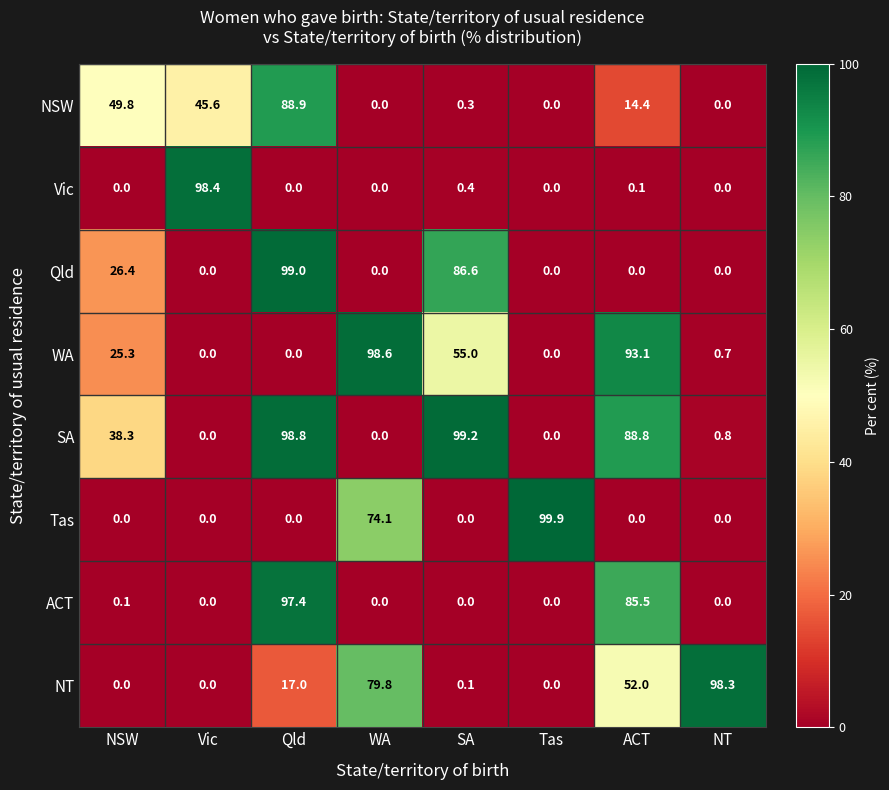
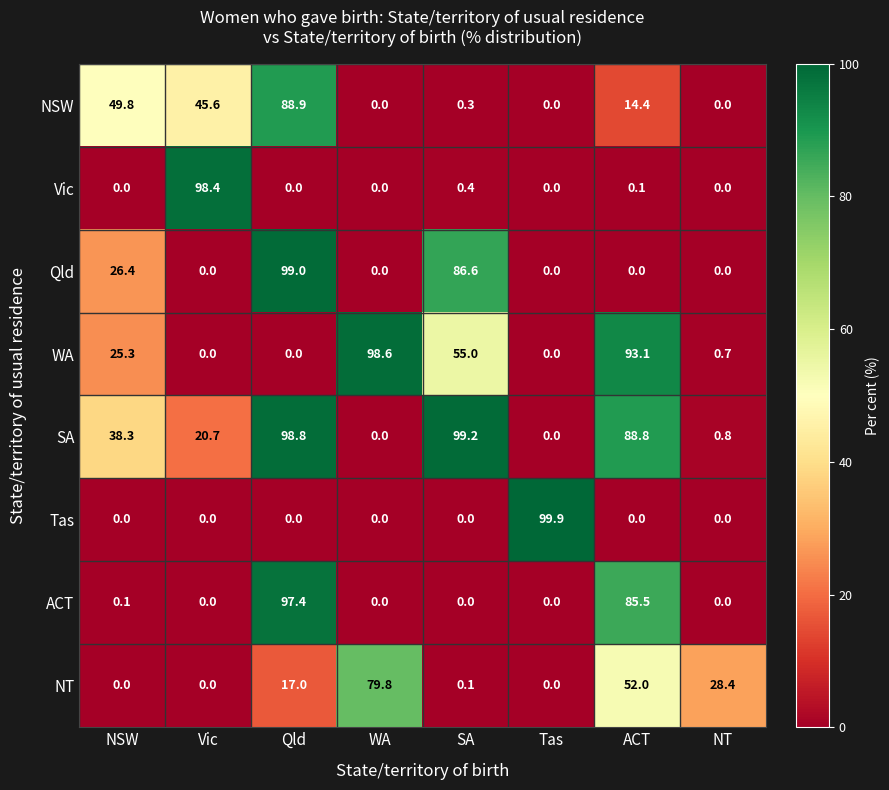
  {
    "NSW": {
      "NSW": 49.8,
      "Vic": 45.6,
      "Qld": 88.9,
      "WA": 0.0,
      "SA": 0.3,
      "Tas": 0.0,
      "ACT": 14.4,
      "NT": 0.0
    },
    "Vic": {
      "NSW": 0.0,
      "Vic": 98.4,
      "Qld": 0.0,
      "WA": 0.0,
      "SA": 0.4,
      "Tas": 0.0,
      "ACT": 0.1,
      "NT": 0.0
    },
    "Qld": {
      "NSW": 26.4,
      "Vic": 0.0,
      "Qld": 99.0,
      "WA": 0.0,
      "SA": 86.6,
      "Tas": 0.0,
      "ACT": 0.0,
      "NT": 0.0
    },
    "WA": {
      "NSW": 25.3,
      "Vic": 0.0,
      "Qld": 0.0,
      "WA": 98.6,
      "SA": 55.0,
      "Tas": 0.0,
      "ACT": 93.1,
      "NT": 0.7
    },
    "SA": {
      "NSW": 38.3,
-     "Vic": 0.0,
+     "Vic": 20.7,
      "Qld": 98.8,
      "WA": 0.0,
      "SA": 99.2,
      "Tas": 0.0,
      "ACT": 88.8,
      "NT": 0.8
    },
    "Tas": {
      "NSW": 0.0,
      "Vic": 0.0,
      "Qld": 0.0,
-     "WA": 74.1,
+     "WA": 0.0,
      "SA": 0.0,
      "Tas": 99.9,
      "ACT": 0.0,
      "NT": 0.0
    },
    "ACT": {
      "NSW": 0.1,
      "Vic": 0.0,
      "Qld": 97.4,
      "WA": 0.0,
      "SA": 0.0,
      "Tas": 0.0,
      "ACT": 85.5,
      "NT": 0.0
    },
    "NT": {
      "NSW": 0.0,
      "Vic": 0.0,
      "Qld": 17.0,
      "WA": 79.8,
      "SA": 0.1,
      "Tas": 0.0,
      "ACT": 52.0,
-     "NT": 98.3
+     "NT": 28.4
    }
  }
